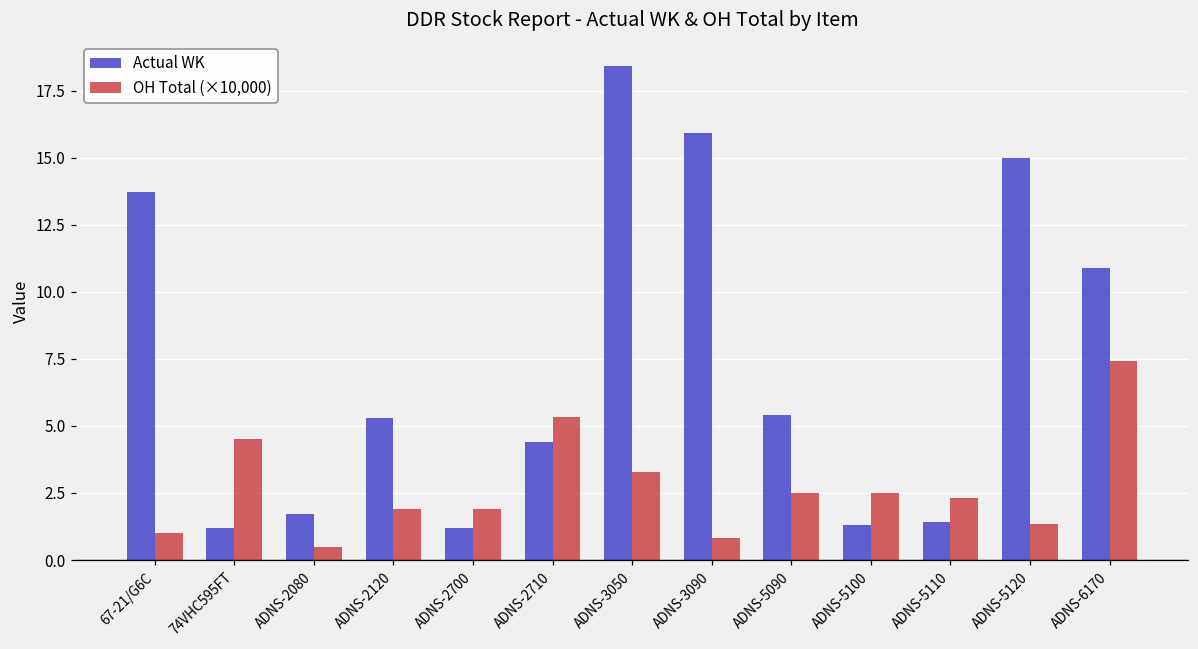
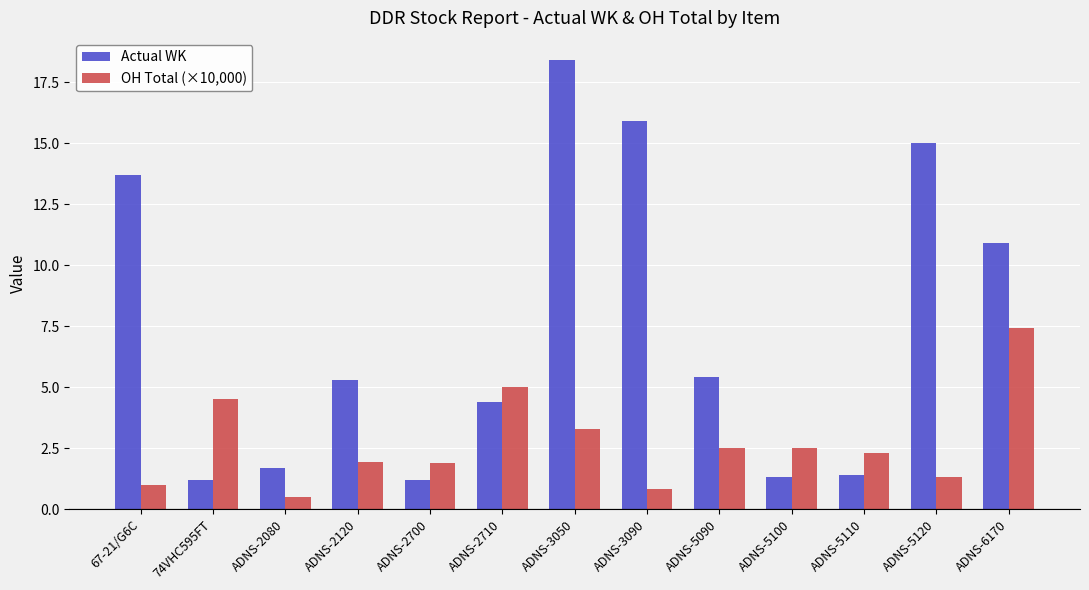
  {
    "Actual WK": {
      "67-21/G6C": 13.7,
      "74VHC595FT": 1.2,
      "ADNS-2080": 1.7,
      "ADNS-2120": 5.3,
      "ADNS-2700": 1.2,
      "ADNS-2710": 4.4,
      "ADNS-3050": 18.4,
      "ADNS-3090": 15.9,
      "ADNS-5090": 5.4,
      "ADNS-5100": 1.3,
      "ADNS-5110": 1.4,
      "ADNS-5120": 15.0,
      "ADNS-6170": 10.9
    },
    "OH Total (×10,000)": {
      "67-21/G6C": 1.0,
      "74VHC595FT": 4.5,
      "ADNS-2080": 0.5,
      "ADNS-2120": 1.9,
      "ADNS-2700": 1.9,
-     "ADNS-2710": 5.3,
+     "ADNS-2710": 5.0,
      "ADNS-3050": 3.3,
      "ADNS-3090": 0.8,
      "ADNS-5090": 2.5,
      "ADNS-5100": 2.5,
      "ADNS-5110": 2.3,
      "ADNS-5120": 1.3,
      "ADNS-6170": 7.4
    }
  }
